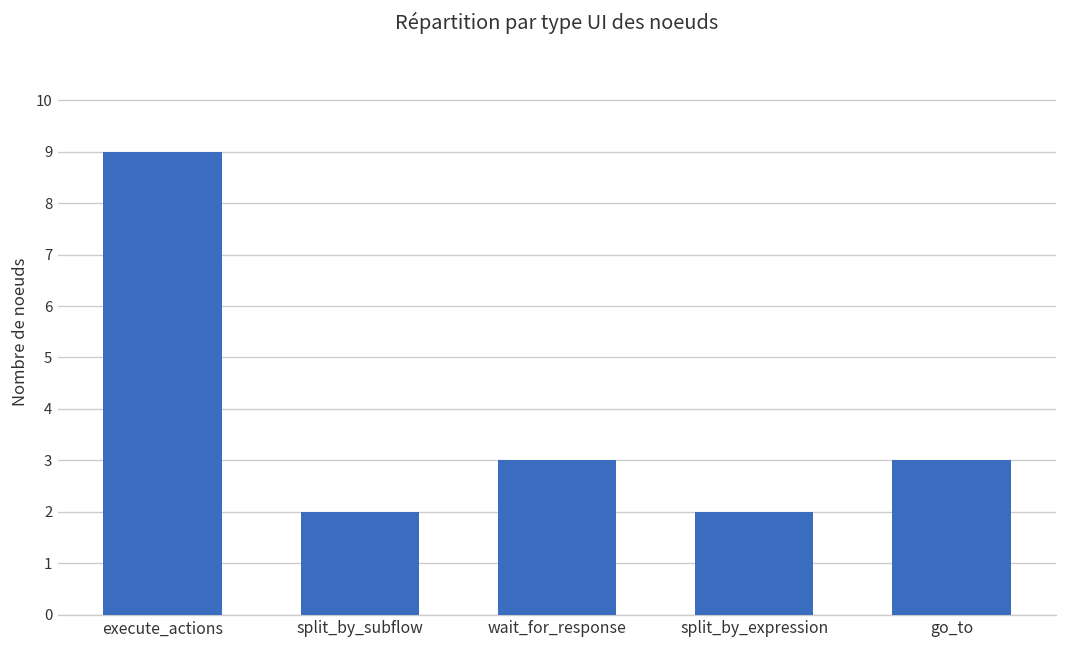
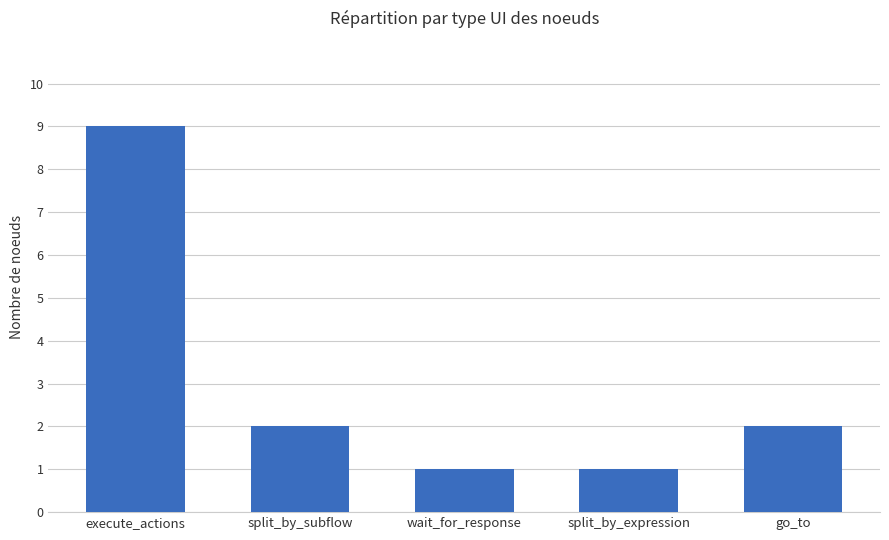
  {
    "execute_actions": 9,
    "split_by_subflow": 2,
-   "wait_for_response": 3,
-   "split_by_expression": 2,
-   "go_to": 3
+   "wait_for_response": 1,
+   "split_by_expression": 1,
+   "go_to": 2
  }
